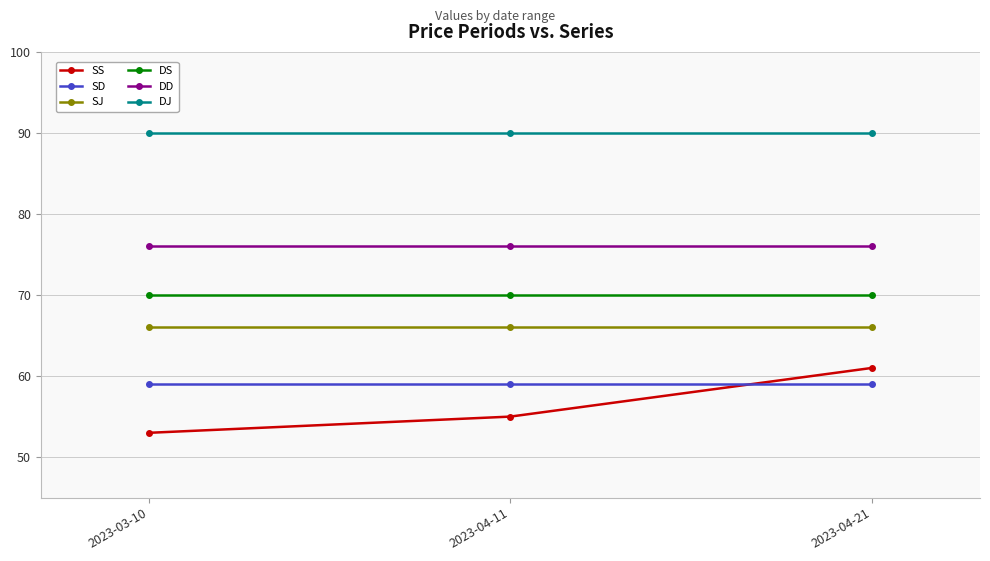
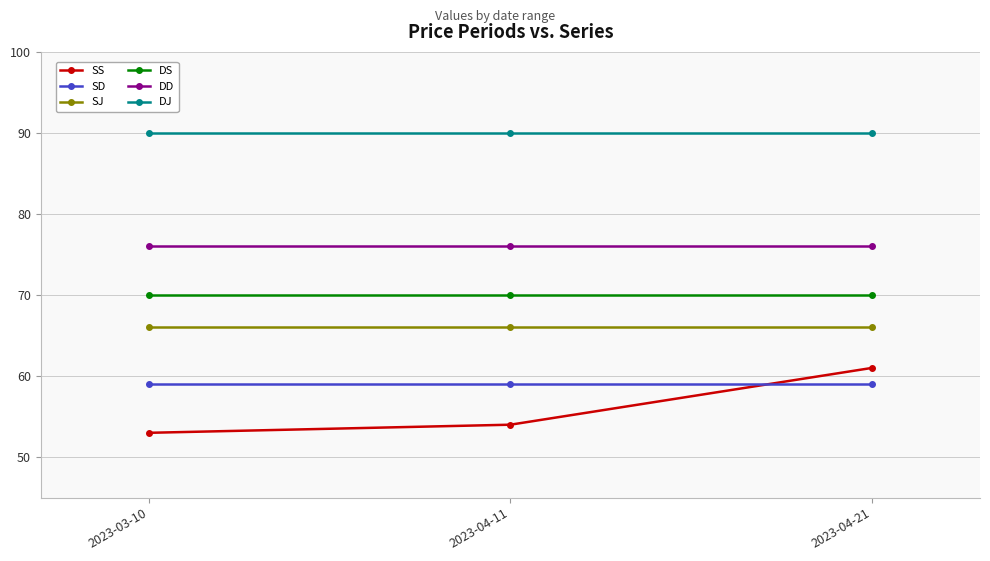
  {
    "SS": {
      "2023-03-10": 53,
-     "2023-04-11": 55,
+     "2023-04-11": 54,
      "2023-04-21": 61
    },
    "SD": {
      "2023-03-10": 59,
      "2023-04-11": 59,
      "2023-04-21": 59
    },
    "SJ": {
      "2023-03-10": 66,
      "2023-04-11": 66,
      "2023-04-21": 66
    },
    "DS": {
      "2023-03-10": 70,
      "2023-04-11": 70,
      "2023-04-21": 70
    },
    "DD": {
      "2023-03-10": 76,
      "2023-04-11": 76,
      "2023-04-21": 76
    },
    "DJ": {
      "2023-03-10": 90,
      "2023-04-11": 90,
      "2023-04-21": 90
    }
  }
